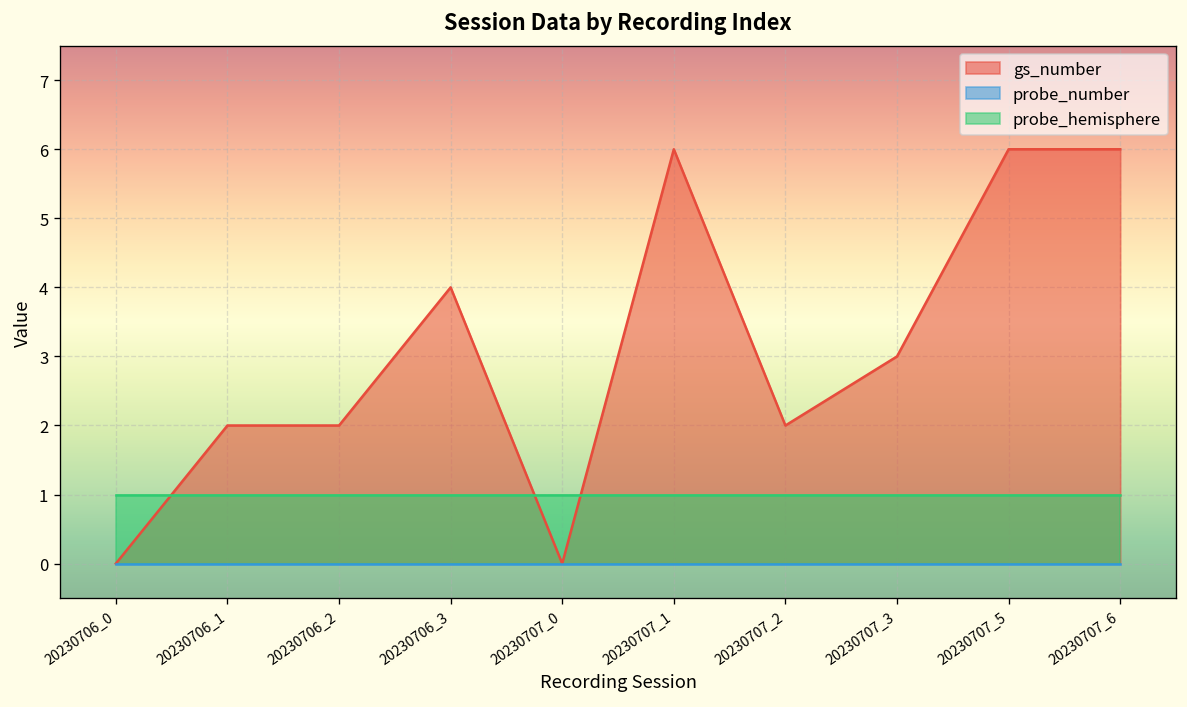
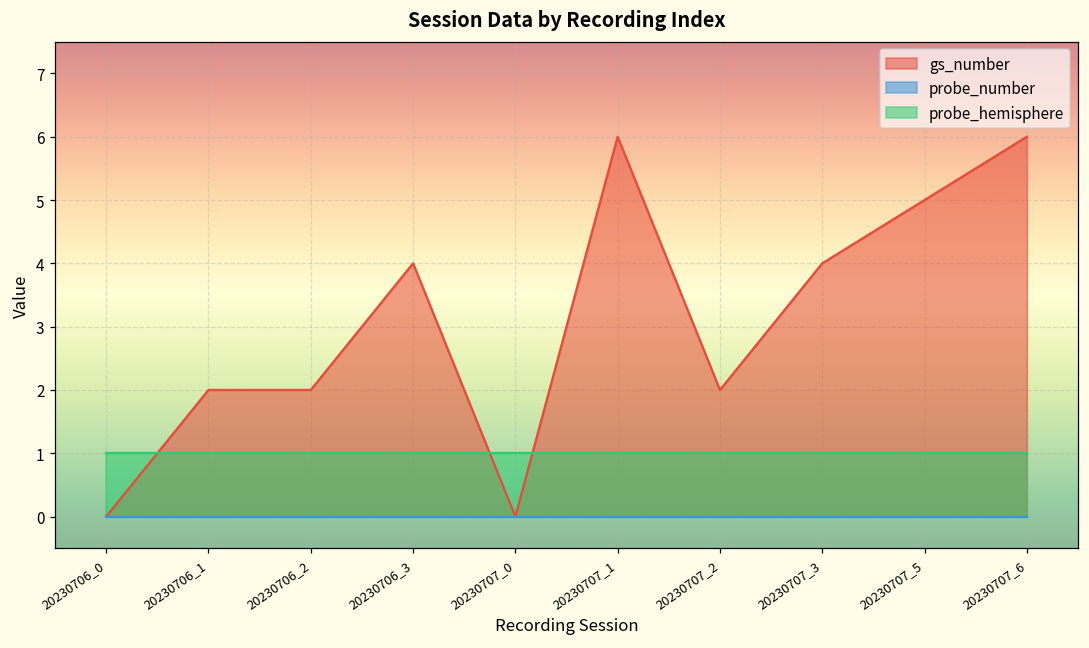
  {
    "gs_number": {
      "20230706_1": 2,
      "20230706_2": 2,
      "20230706_3": 4,
      "20230707_1": 6,
      "20230707_2": 2,
-     "20230707_3": 3,
-     "20230707_5": 6,
+     "20230707_3": 4,
+     "20230707_5": 5,
      "20230707_6": 6
    },
    "probe_number": {
      "20230706_1": 0,
      "20230706_2": 0,
      "20230706_3": 0,
      "20230707_1": 0,
      "20230707_2": 0,
      "20230707_3": 0,
      "20230707_5": 0,
      "20230707_6": 0
    },
    "probe_hemisphere": {
      "20230706_0": 1,
      "20230706_1": 1,
      "20230706_2": 1,
      "20230706_3": 1,
      "20230707_0": 1,
      "20230707_1": 1,
      "20230707_2": 1,
      "20230707_3": 1,
      "20230707_5": 1,
      "20230707_6": 1
    }
  }
